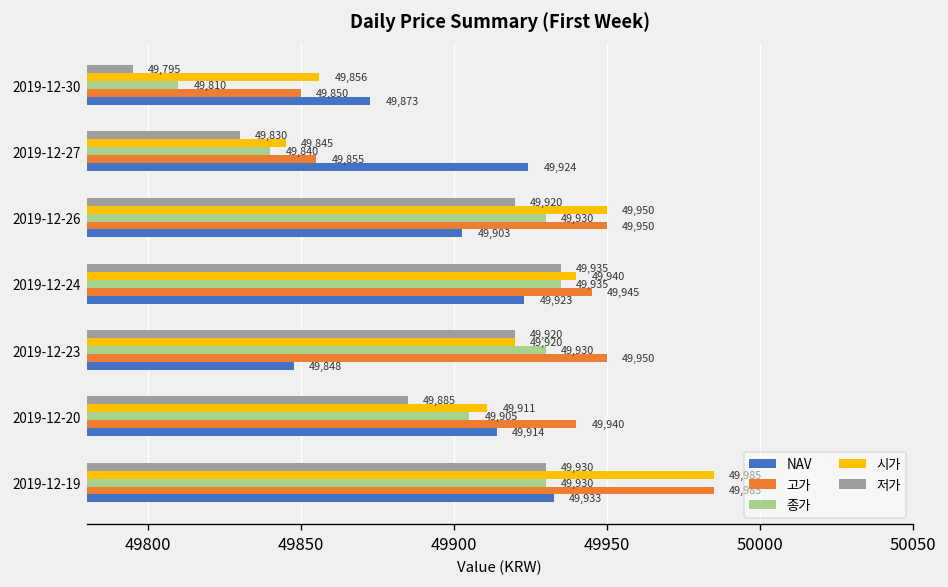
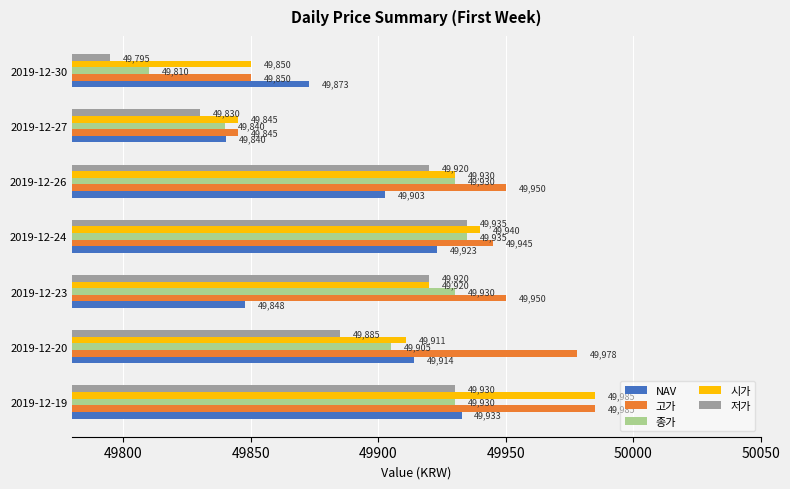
  {
    "NAV": {
      "2019-12-30": "49,873",
-     "2019-12-27": "49,924",
+     "2019-12-27": "49,840",
      "2019-12-26": "49,903",
      "2019-12-24": "49,923",
      "2019-12-23": "49,848",
      "2019-12-20": "49,914",
      "2019-12-19": "49,933"
    },
    "고가": {
      "2019-12-30": "49,850",
-     "2019-12-27": "49,855",
+     "2019-12-27": "49,845",
      "2019-12-26": "49,950",
      "2019-12-24": "49,945",
      "2019-12-23": "49,950",
-     "2019-12-20": "49,940"
+     "2019-12-20": "49,978"
    },
    "시가": {
-     "2019-12-30": "49,856",
+     "2019-12-30": "49,850",
      "2019-12-27": "49,845",
-     "2019-12-26": "49,950",
+     "2019-12-26": "49,930",
      "2019-12-24": "49,940",
      "2019-12-20": "49,911"
    }
  }
